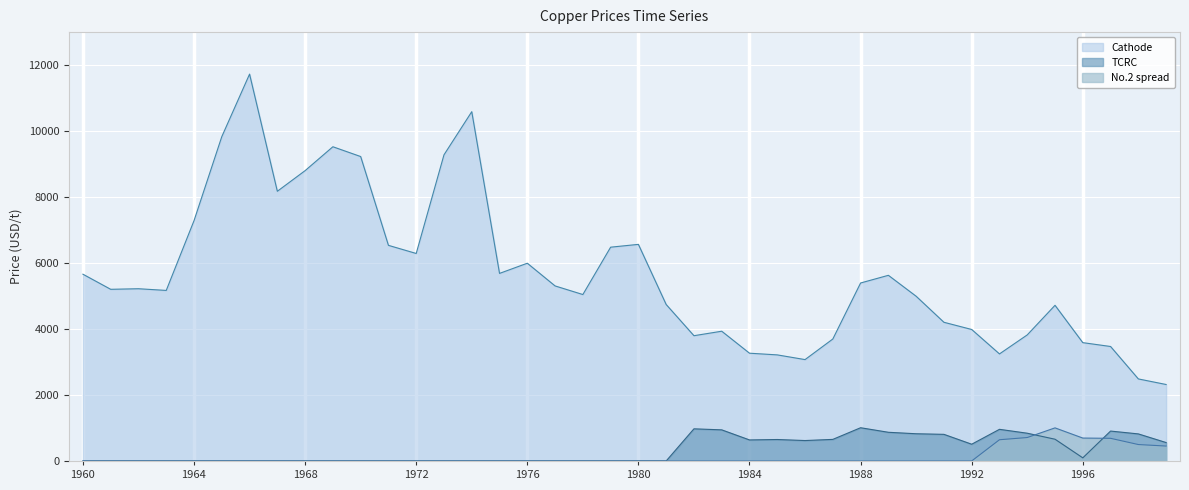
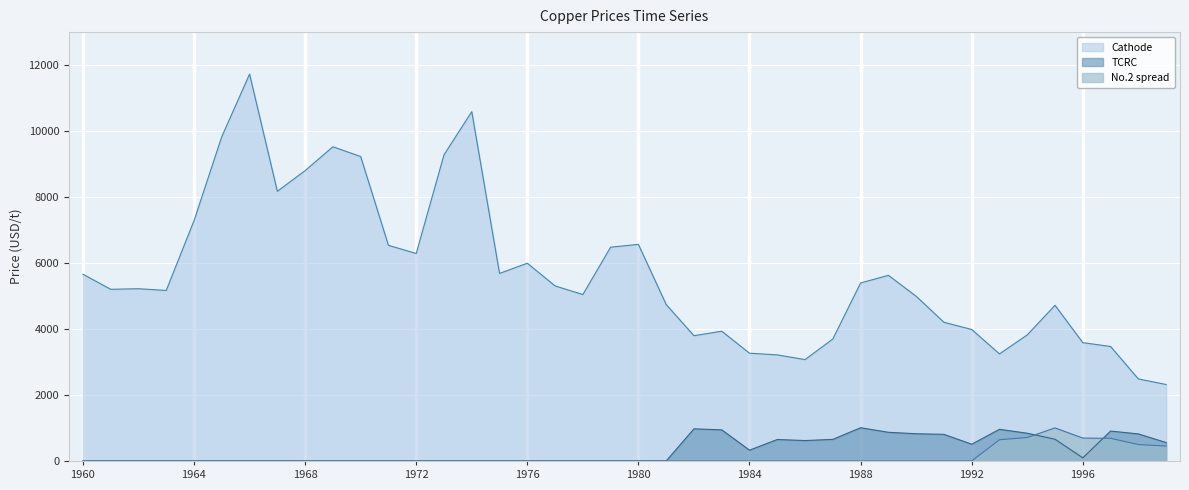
  {
    "TCRC": {
-     "1984": 600,
+     "1984": 300,
      "1988": 1000,
      "1992": 500,
      "1996": 100
    }
  }
